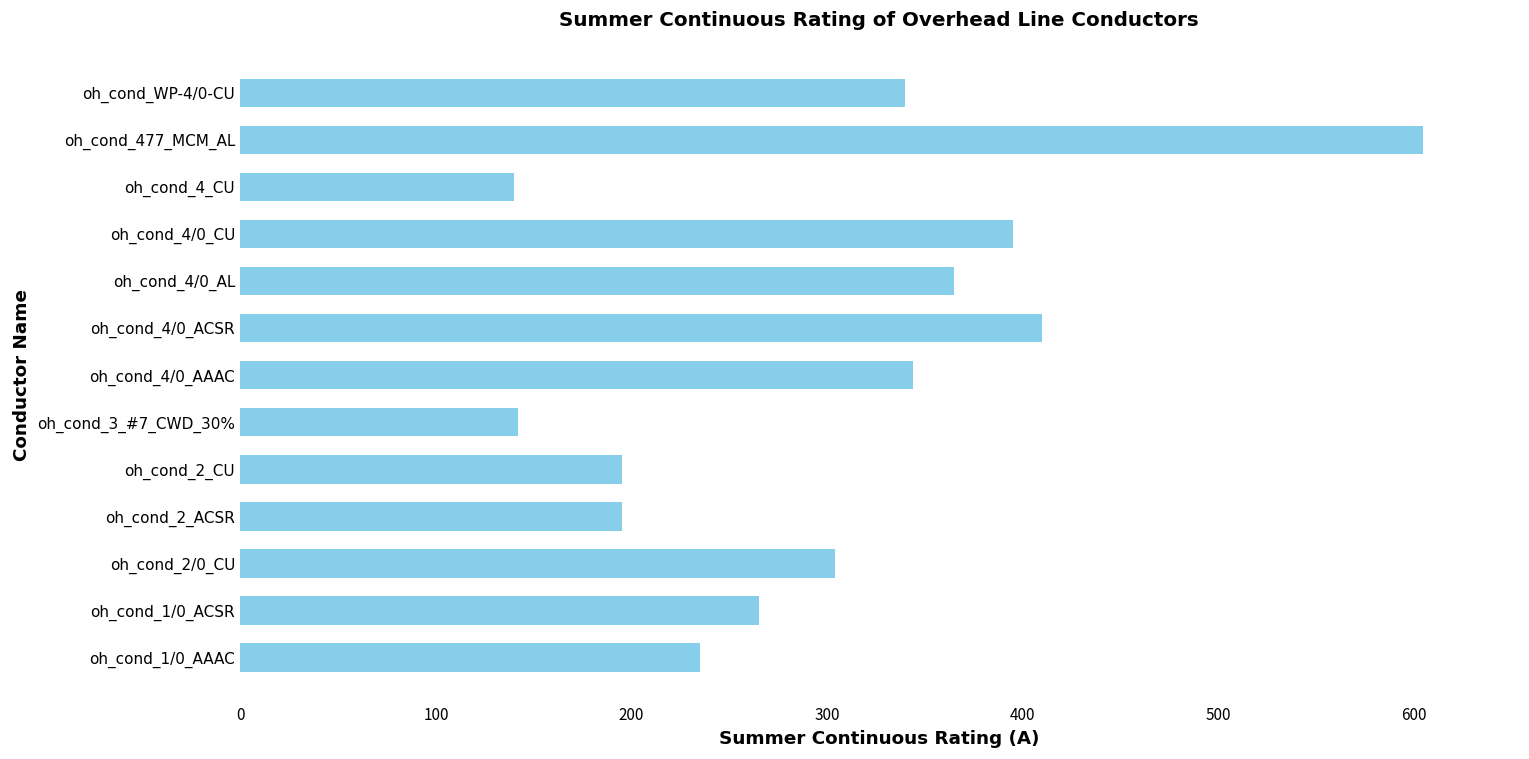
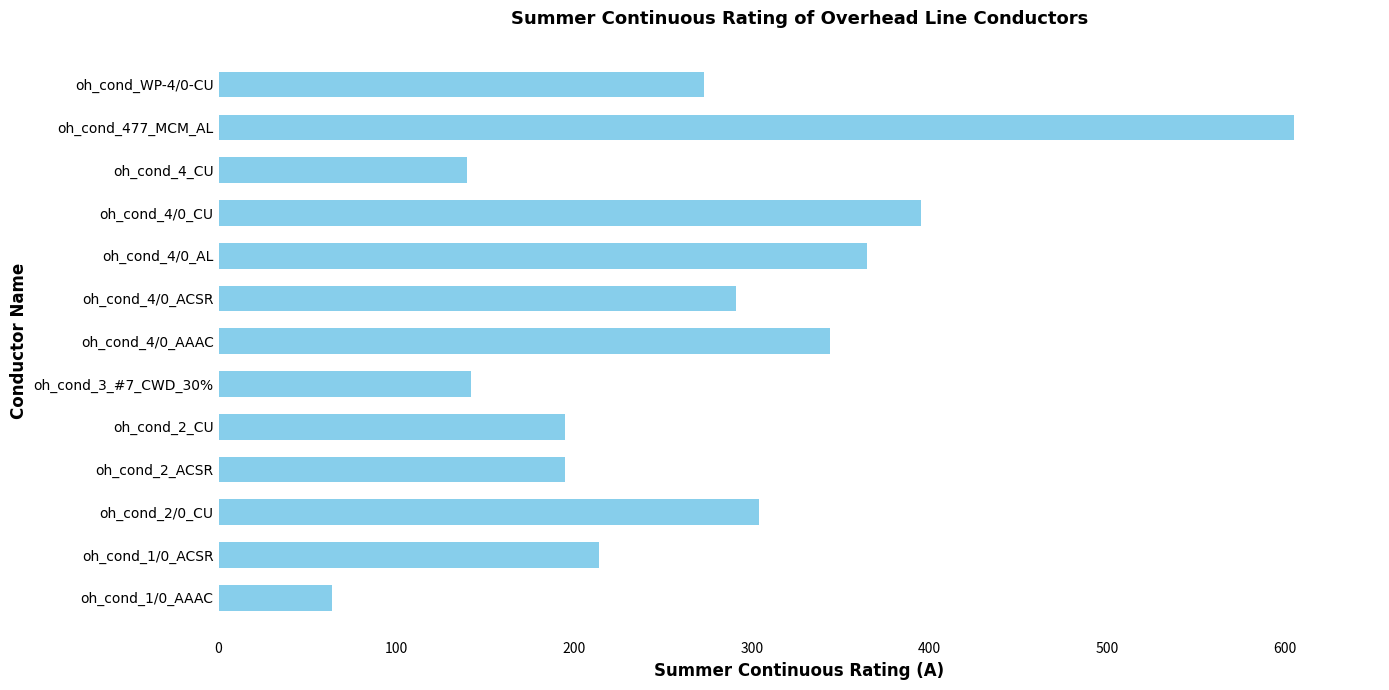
  {
-   "oh_cond_WP-4/0-CU": 340,
+   "oh_cond_WP-4/0-CU": 273,
    "oh_cond_477_MCM_AL": 605,
    "oh_cond_4_CU": 140,
    "oh_cond_4/0_CU": 395,
    "oh_cond_4/0_AL": 365,
-   "oh_cond_4/0_ACSR": 410,
+   "oh_cond_4/0_ACSR": 291,
    "oh_cond_4/0_AAAC": 344,
    "oh_cond_3_#7_CWD_30%": 142,
    "oh_cond_2_CU": 195,
    "oh_cond_2_ACSR": 195,
    "oh_cond_2/0_CU": 304,
-   "oh_cond_1/0_ACSR": 265,
-   "oh_cond_1/0_AAAC": 235
+   "oh_cond_1/0_ACSR": 214,
+   "oh_cond_1/0_AAAC": 64
  }
